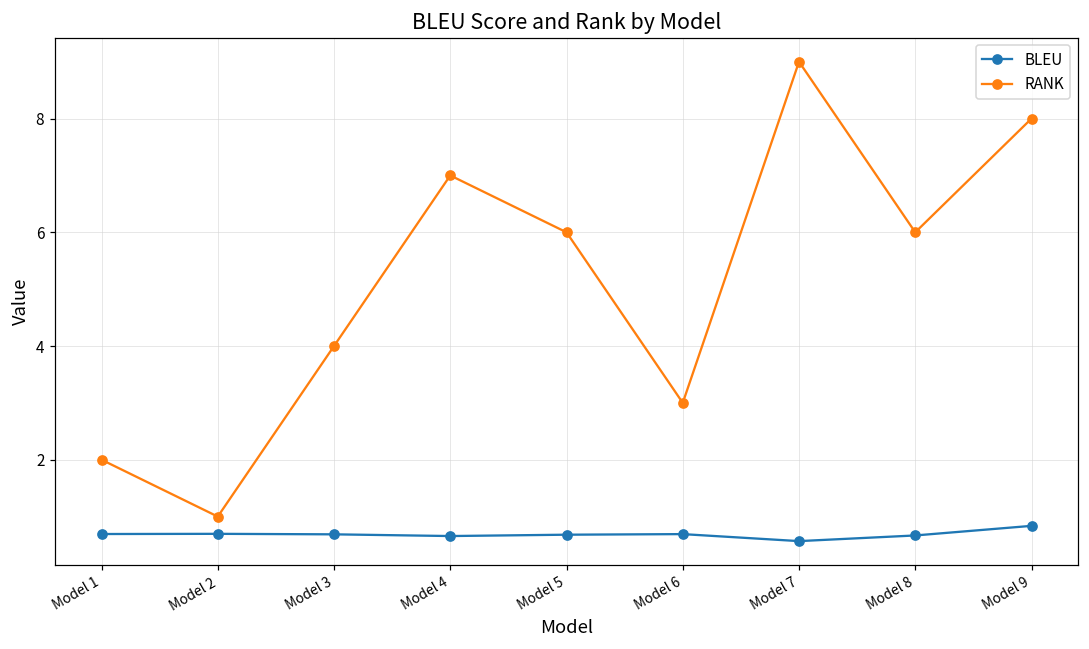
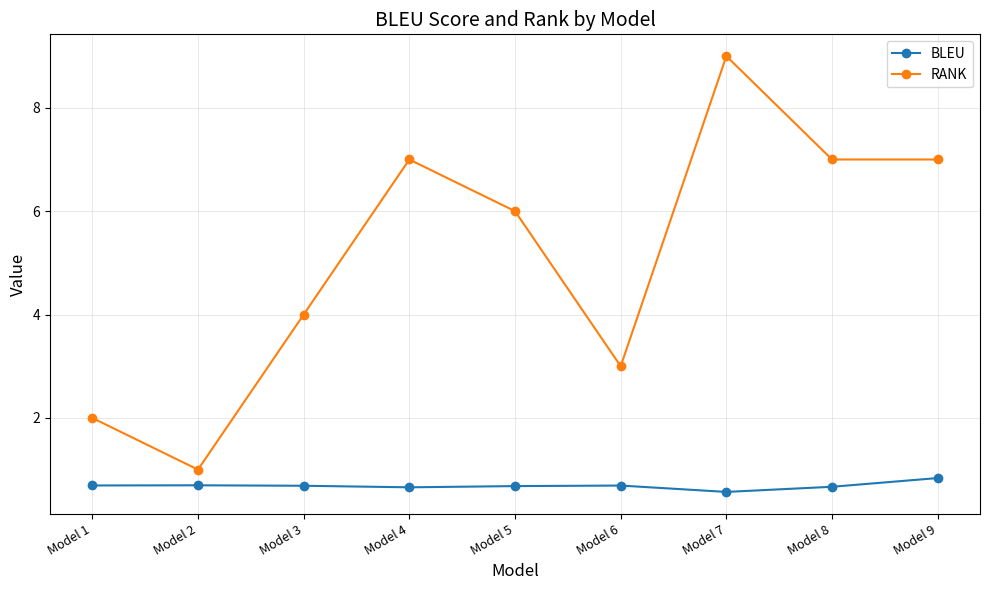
  {
    "BLEU": {
      "Model 1": 0.7,
      "Model 2": 0.7,
      "Model 3": 0.7,
      "Model 4": 0.7,
      "Model 5": 0.7,
      "Model 6": 0.7,
      "Model 7": 0.6,
      "Model 8": 0.7,
      "Model 9": 0.8
    },
    "RANK": {
      "Model 1": 2,
      "Model 2": 1,
      "Model 3": 4,
      "Model 4": 7,
      "Model 5": 6,
      "Model 6": 3,
      "Model 7": 9,
-     "Model 8": 6,
-     "Model 9": 8
+     "Model 8": 7,
+     "Model 9": 7
    }
  }
